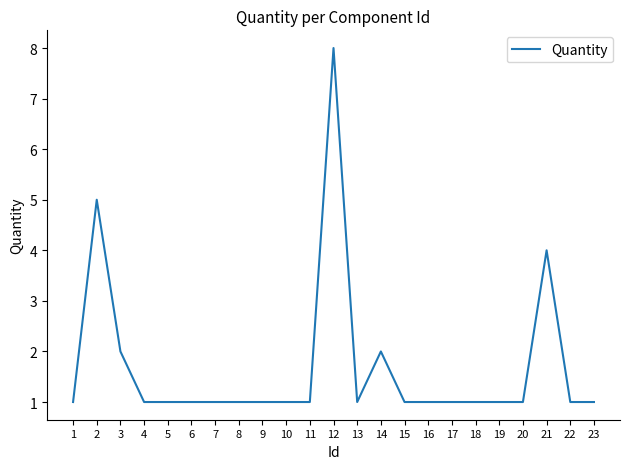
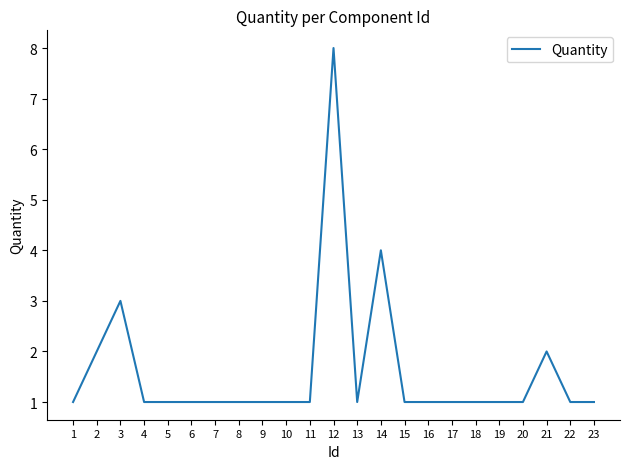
  {
    "1": 1,
-   "2": 5,
-   "3": 2,
+   "2": 2,
+   "3": 3,
    "4": 1,
    "5": 1,
    "6": 1,
    "7": 1,
    "8": 1,
    "9": 1,
    "10": 1,
    "11": 1,
    "12": 8,
    "13": 1,
-   "14": 2,
+   "14": 4,
    "15": 1,
    "16": 1,
    "17": 1,
    "18": 1,
    "19": 1,
    "20": 1,
-   "21": 4,
+   "21": 2,
    "22": 1,
    "23": 1
  }
